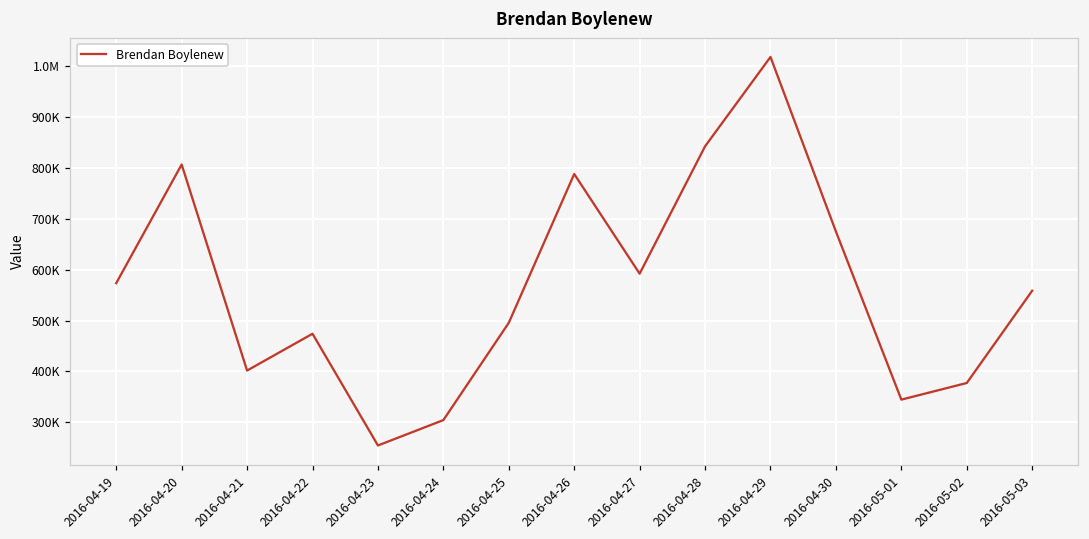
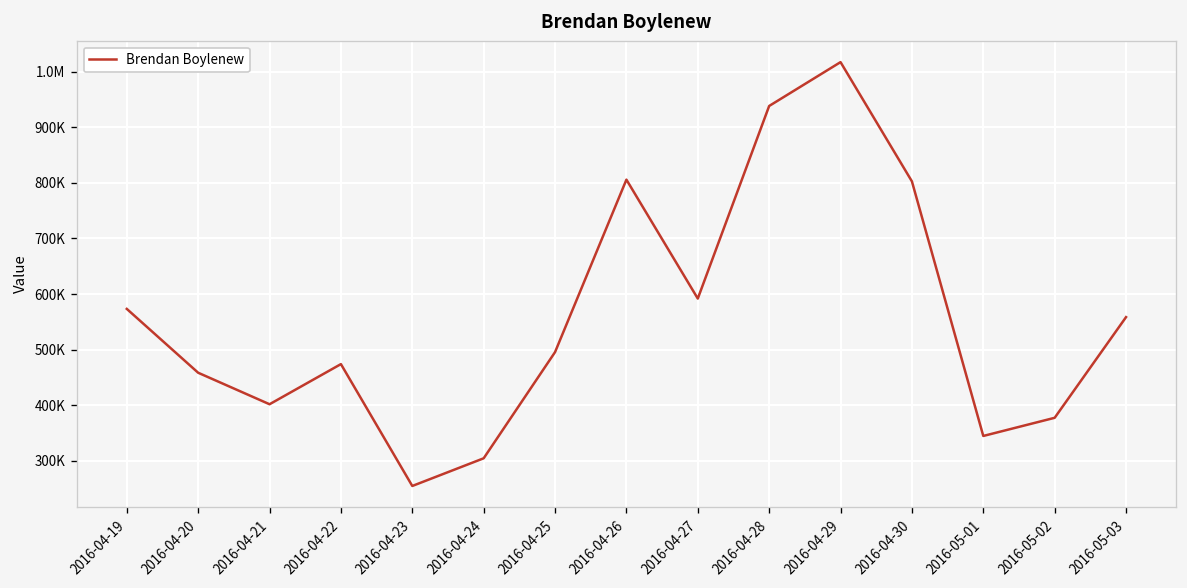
  {
    "2016-04-19": 570000,
-   "2016-04-20": 810000,
+   "2016-04-20": 460000,
    "2016-04-21": 400000,
    "2016-04-22": 470000,
    "2016-04-23": 250000,
    "2016-04-24": 300000,
    "2016-04-25": 500000,
-   "2016-04-26": 790000,
+   "2016-04-26": 810000,
    "2016-04-27": 590000,
-   "2016-04-28": 840000,
+   "2016-04-28": 940000,
    "2016-04-29": 1020000,
-   "2016-04-30": 670000,
+   "2016-04-30": 800000,
    "2016-05-01": 340000,
    "2016-05-02": 380000,
    "2016-05-03": 560000
  }
